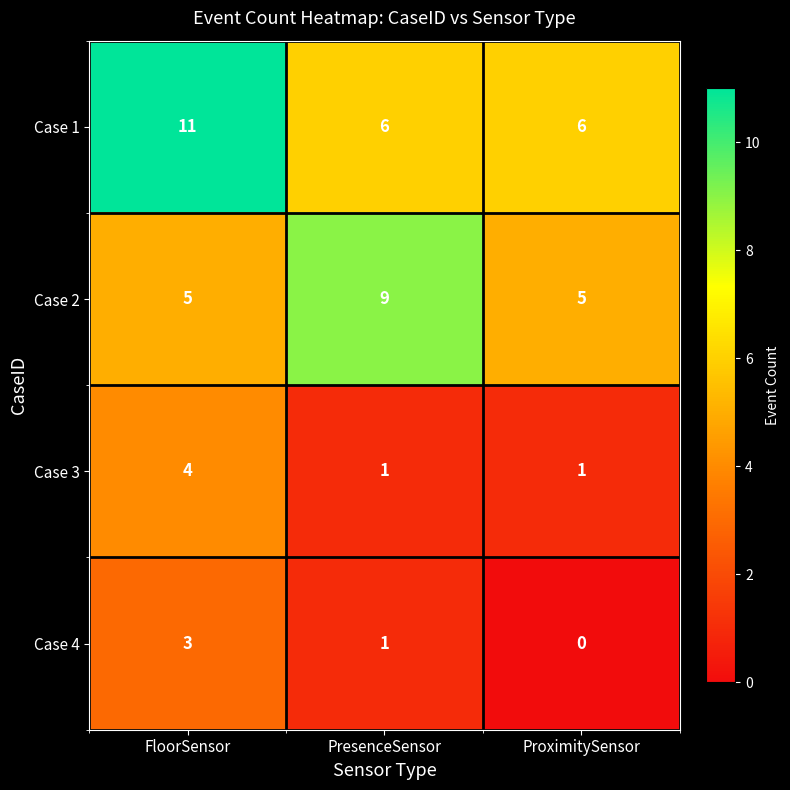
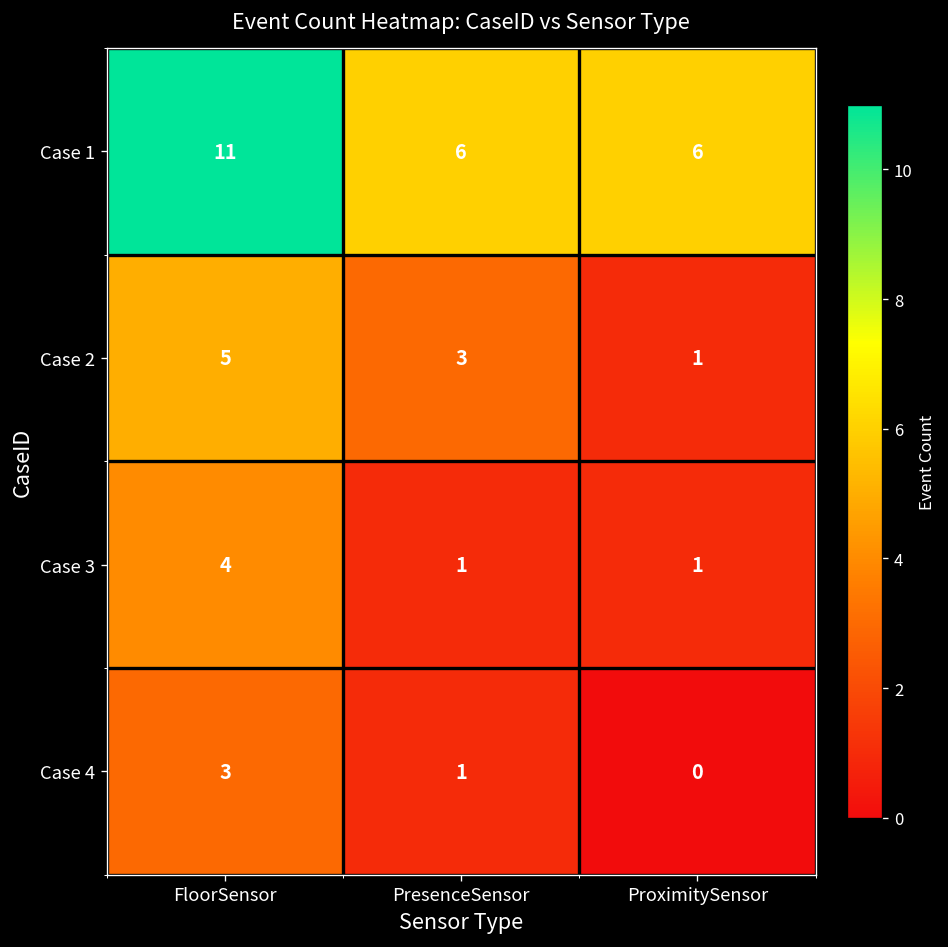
  {
    "Case 1": {
      "FloorSensor": 11,
      "PresenceSensor": 6,
      "ProximitySensor": 6
    },
    "Case 2": {
      "FloorSensor": 5,
-     "PresenceSensor": 9,
-     "ProximitySensor": 5
+     "PresenceSensor": 3,
+     "ProximitySensor": 1
    },
    "Case 3": {
      "FloorSensor": 4,
      "PresenceSensor": 1,
      "ProximitySensor": 1
    },
    "Case 4": {
      "FloorSensor": 3,
      "PresenceSensor": 1,
      "ProximitySensor": 0
    }
  }
